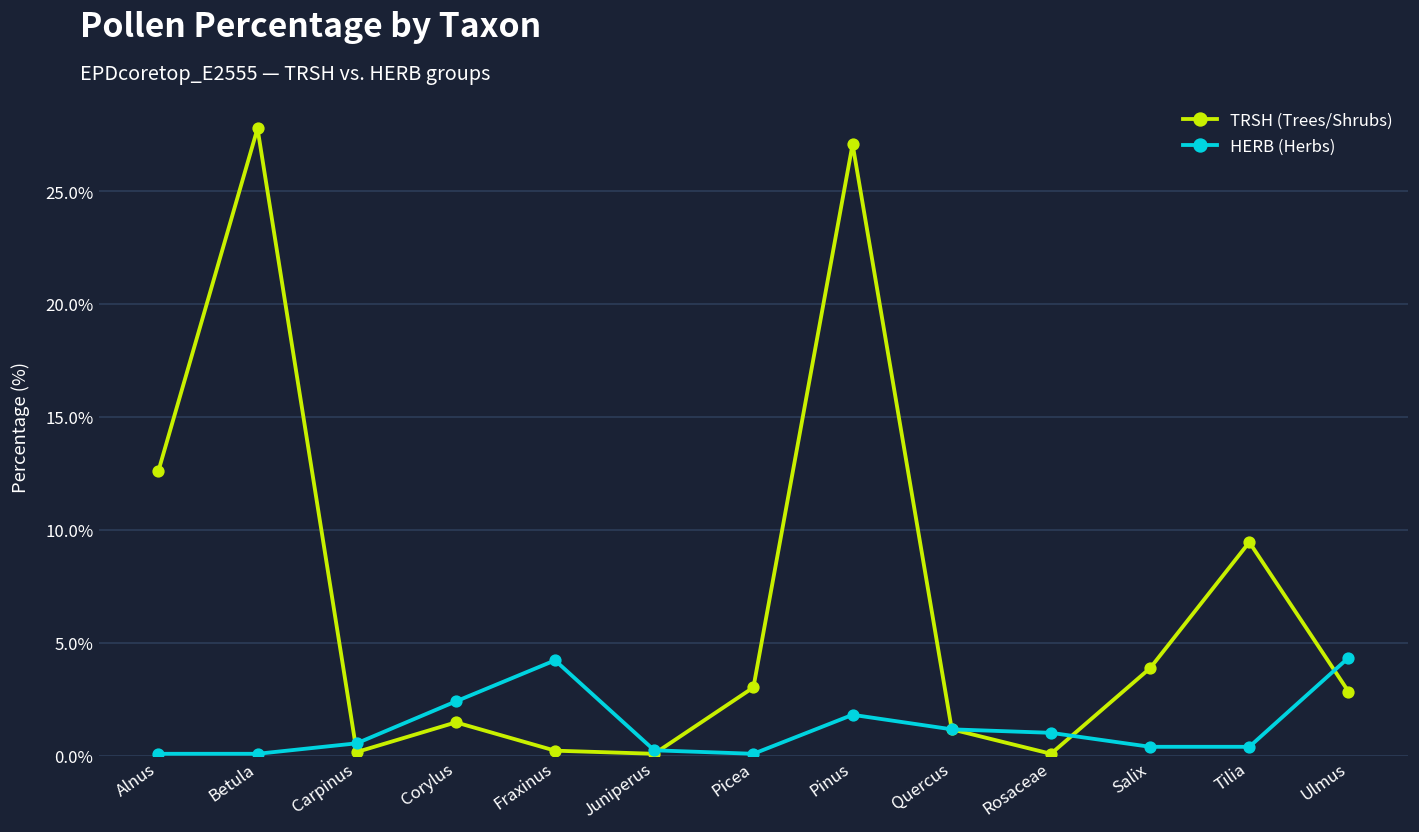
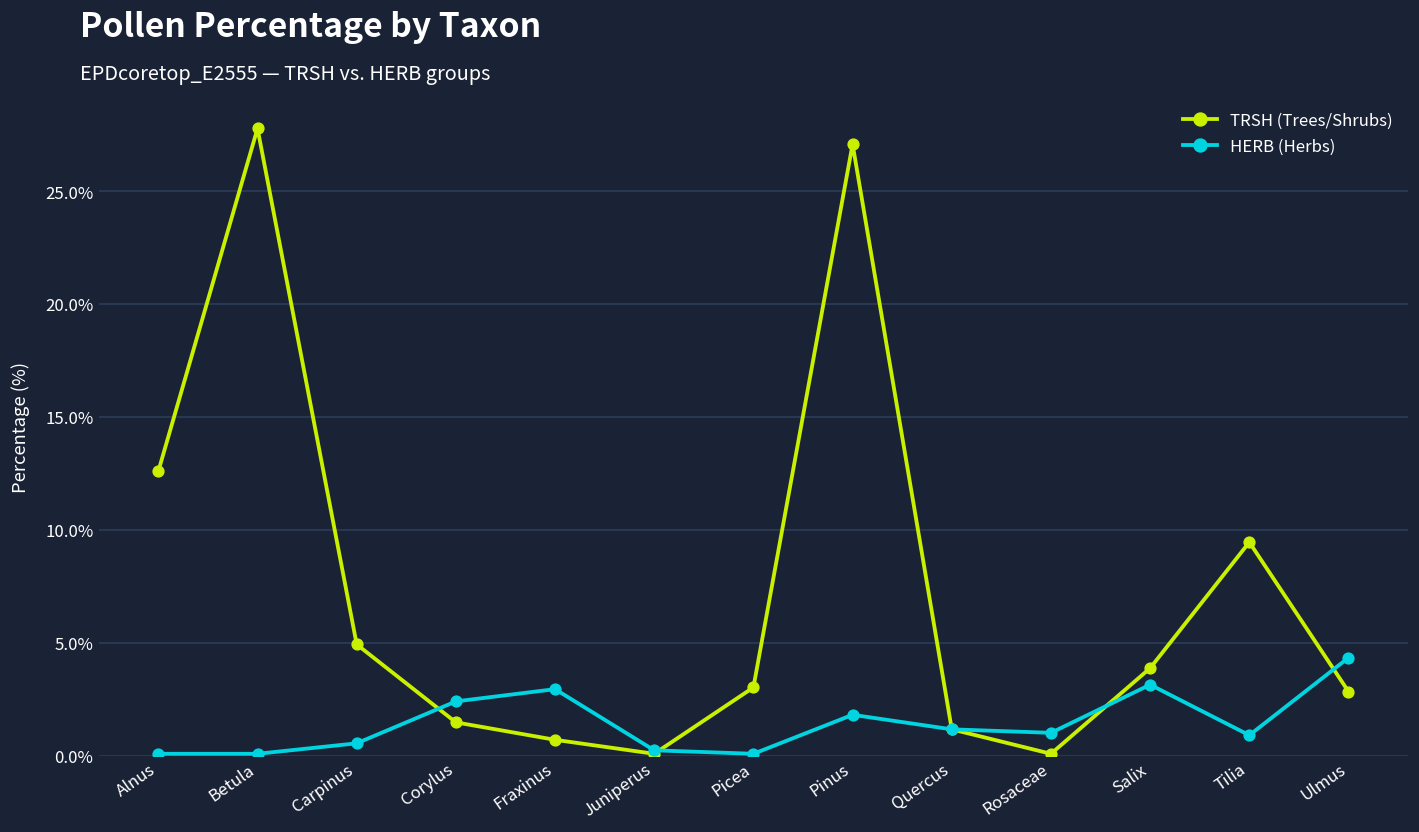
  {
    "TRSH (Trees/Shrubs)": {
      "Alnus": "12.6%",
      "Betula": "27.8%",
-     "Carpinus": "0.2%",
+     "Carpinus": "4.9%",
      "Corylus": "1.5%",
-     "Fraxinus": "0.2%",
+     "Fraxinus": "0.7%",
      "Juniperus": "0.1%",
      "Picea": "3.0%",
      "Pinus": "27.1%",
      "Rosaceae": "0.1%",
      "Salix": "3.9%",
      "Tilia": "9.5%",
      "Ulmus": "2.8%"
    },
    "HERB (Herbs)": {
      "Alnus": "0.1%",
      "Betula": "0.1%",
      "Carpinus": "0.5%",
      "Corylus": "2.4%",
-     "Fraxinus": "4.2%",
+     "Fraxinus": "2.9%",
      "Juniperus": "0.2%",
      "Picea": "0.1%",
      "Pinus": "1.8%",
      "Rosaceae": "1.0%",
-     "Salix": "0.4%",
-     "Tilia": "0.4%",
+     "Salix": "3.1%",
+     "Tilia": "0.9%",
      "Ulmus": "4.3%"
    }
  }
